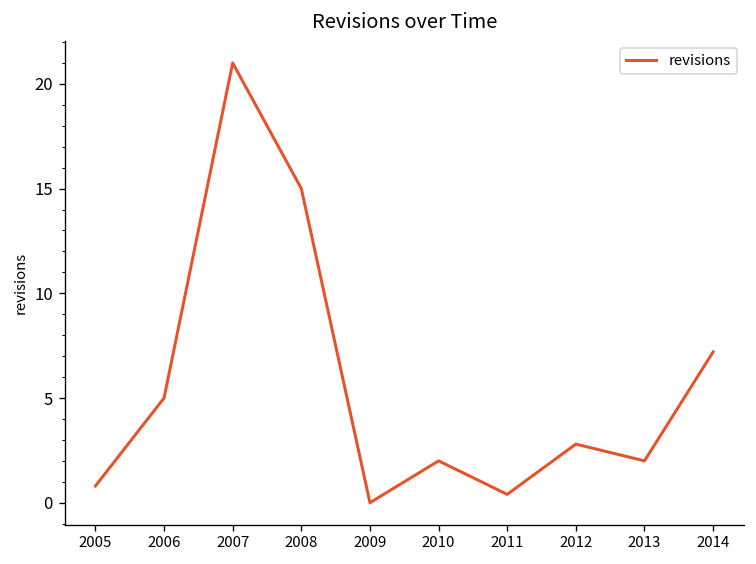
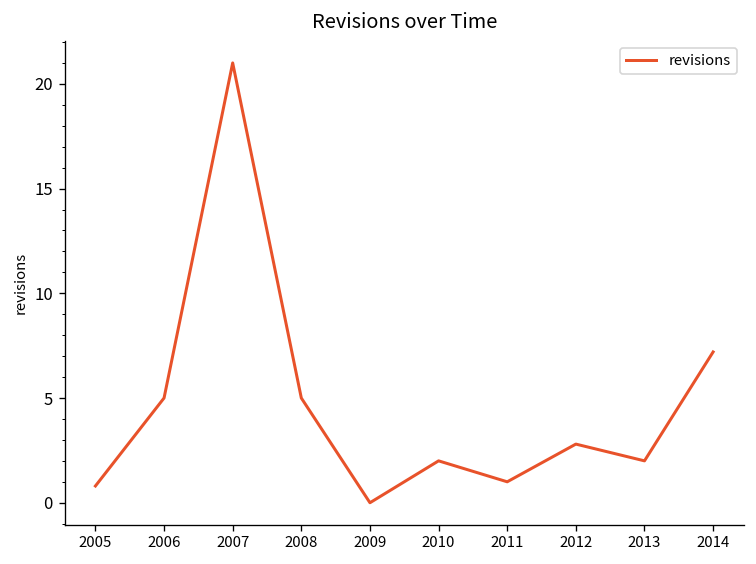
  {
    "2005": 0.8,
    "2006": 5.0,
    "2007": 21.0,
-   "2008": 15,
+   "2008": 5,
    "2009": 0.0,
    "2010": 2.0,
-   "2011": 0.4,
+   "2011": 1.0,
    "2012": 2.8,
    "2013": 2.0,
    "2014": 7.2
  }
